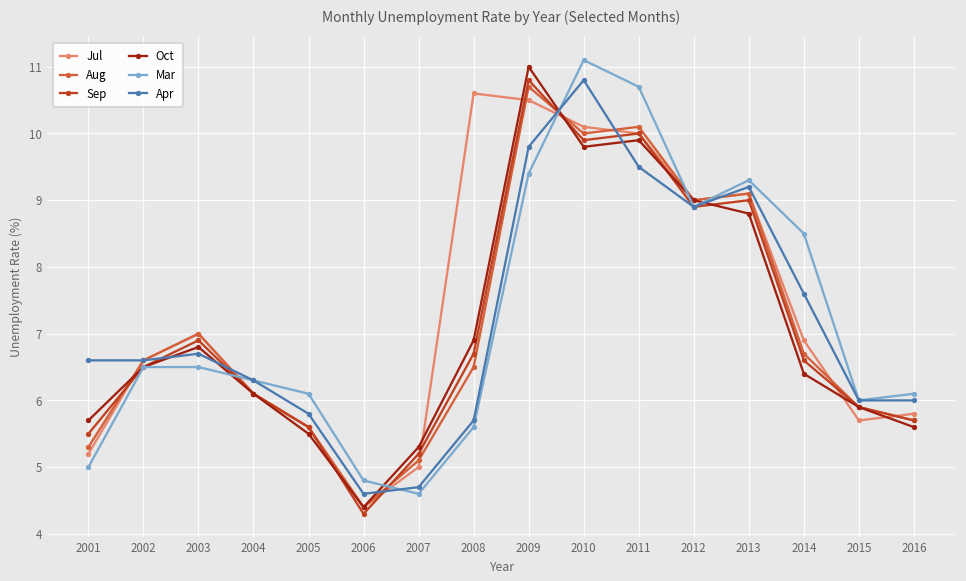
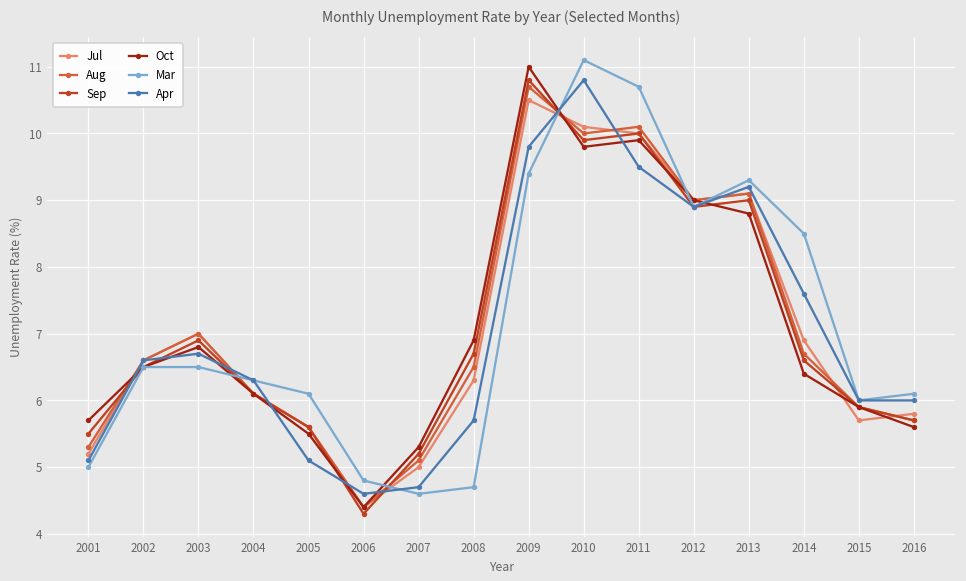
  {
    "Jul": {
      "2001": 5.2,
      "2007": 5.0,
-     "2008": 10.6,
+     "2008": 6.3,
      "2009": 10.5,
      "2010": 10.1,
      "2014": 6.9,
      "2015": 5.7,
      "2016": 5.8
    },
    "Mar": {
      "2001": 5.0,
      "2003": 6.5,
      "2005": 6.1,
      "2006": 4.8,
      "2007": 4.6,
-     "2008": 5.6,
+     "2008": 4.7,
      "2009": 9.4,
      "2010": 11.1,
      "2011": 10.7,
      "2013": 9.3,
      "2014": 8.5,
      "2016": 6.1
    },
    "Apr": {
-     "2001": 6.6,
+     "2001": 5.1,
      "2003": 6.7,
-     "2005": 5.8,
+     "2005": 5.1,
      "2006": 4.6,
      "2007": 4.7,
      "2008": 5.7,
      "2009": 9.8,
      "2010": 10.8,
      "2011": 9.5,
      "2013": 9.2,
      "2014": 7.6,
      "2016": 6.0
    }
  }
